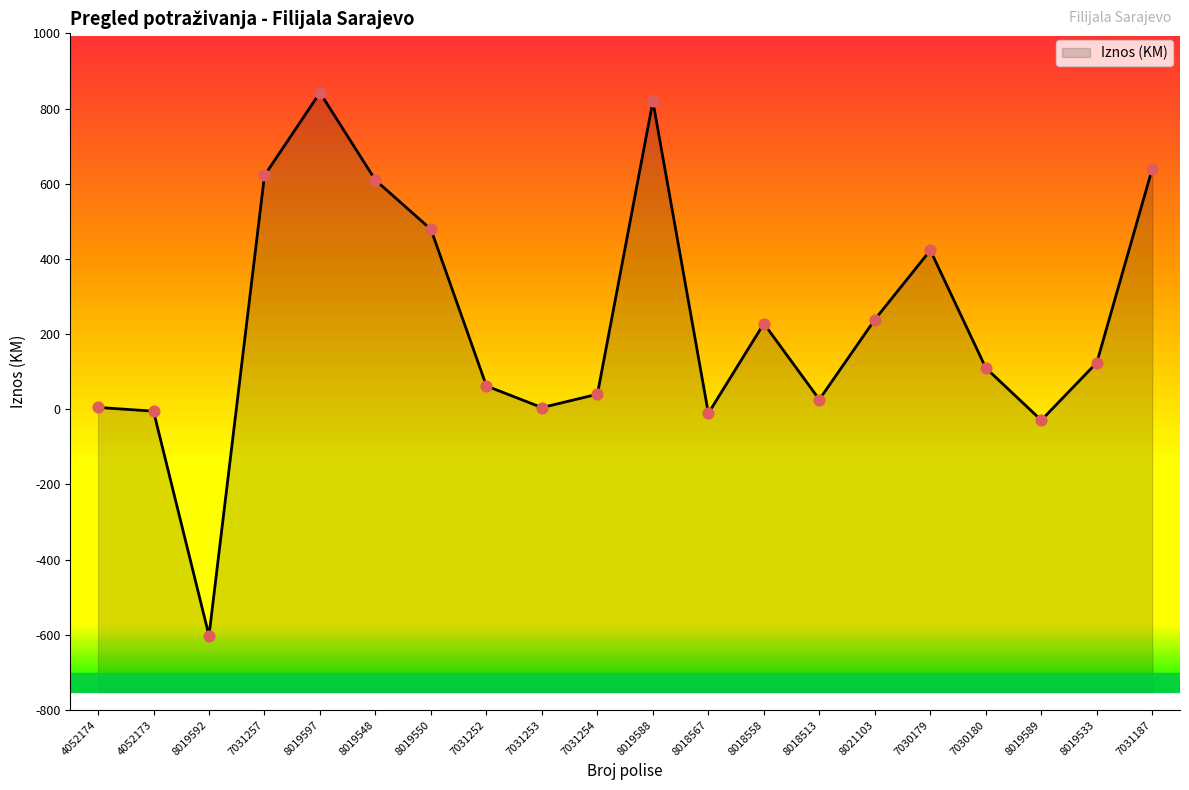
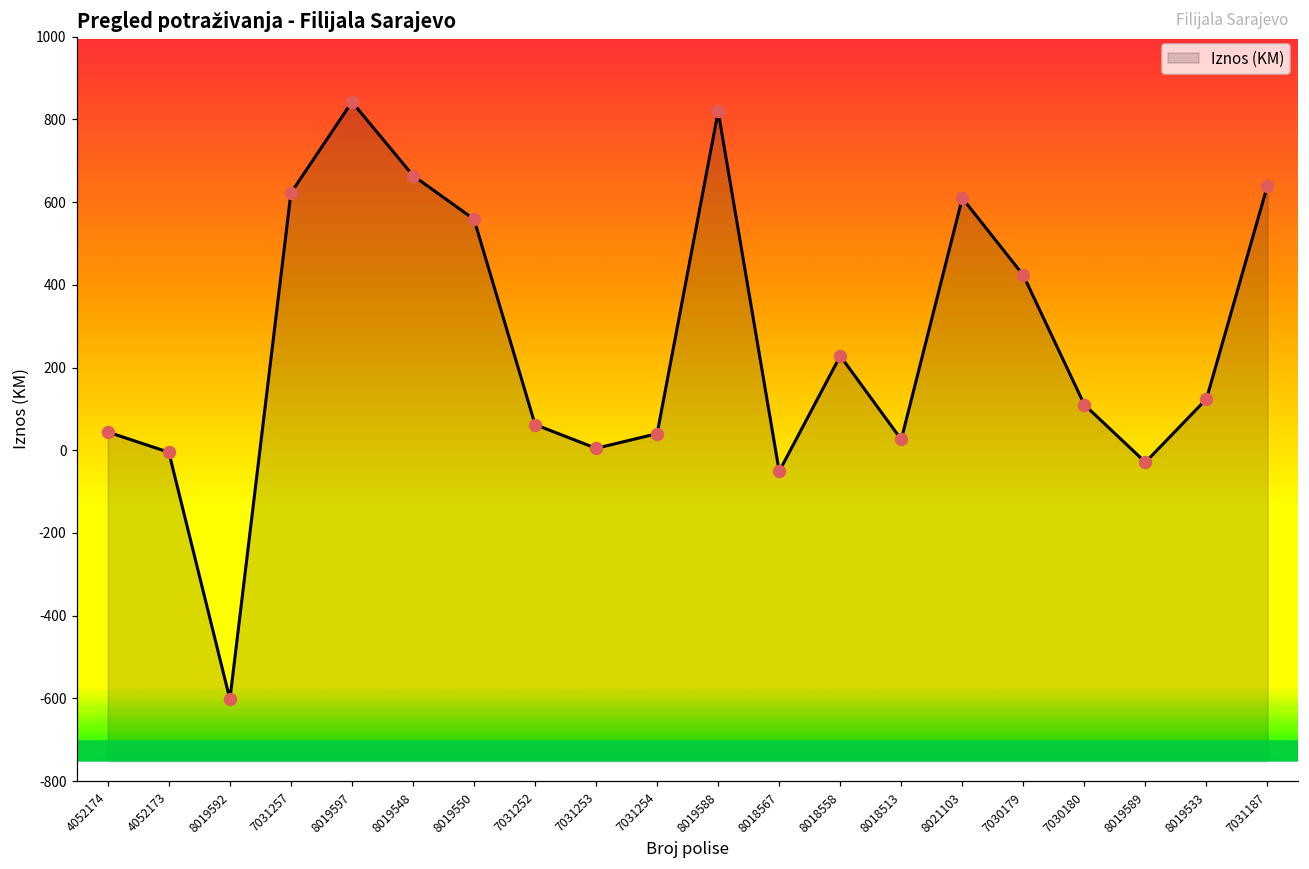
  {
-   "4052174": 10,
+   "4052174": 40,
    "4052173": -10,
    "8019592": -600,
    "7031257": 620,
    "8019597": 840,
-   "8019548": 610,
-   "8019550": 480,
+   "8019548": 660,
+   "8019550": 560,
    "7031252": 60,
    "7031253": 0,
    "7031254": 40,
    "8019588": 820,
-   "8018567": -10,
+   "8018567": -50,
    "8018558": 230,
    "8018513": 30,
-   "8021103": 240,
+   "8021103": 610,
    "7030179": 420,
    "7030180": 110,
    "8019589": -30,
    "8019533": 120,
    "7031187": 640
  }
